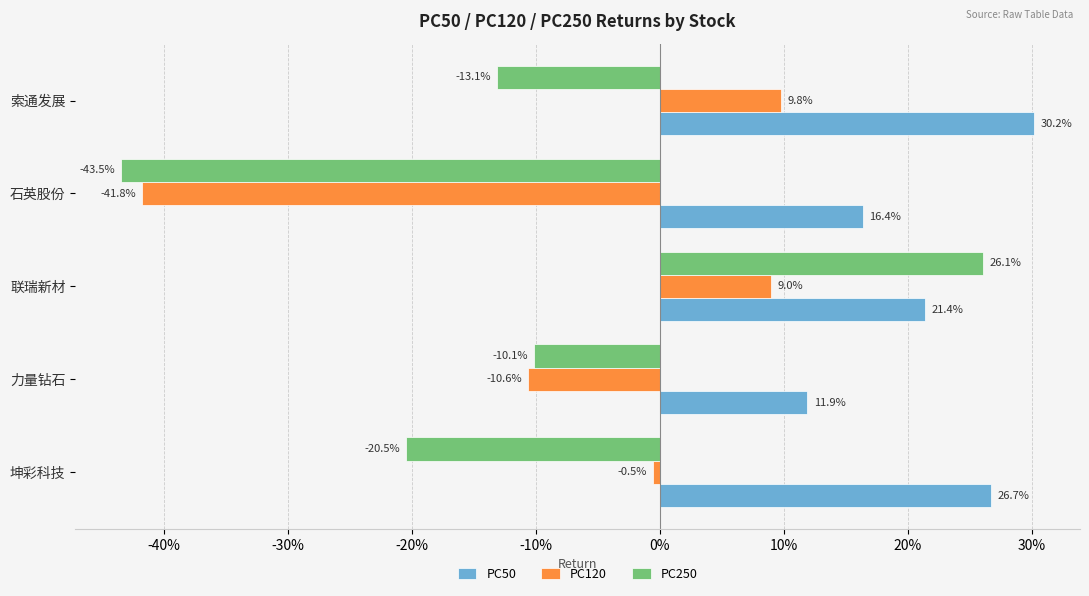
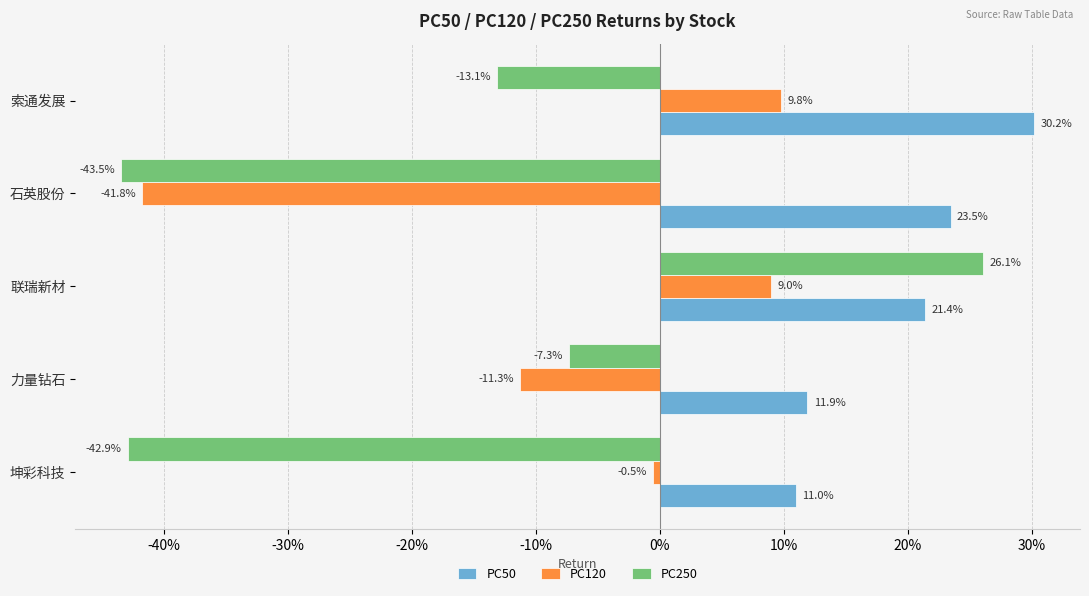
  {
    "PC50": {
      "索通发展": "30.2%",
-     "石英股份": "16.4%",
+     "石英股份": "23.5%",
      "联瑞新材": "21.4%",
      "力量钻石": "11.9%",
-     "坤彩科技": "26.7%"
+     "坤彩科技": "11.0%"
    },
    "PC120": {
      "索通发展": "9.8%",
      "石英股份": "-41.8%",
      "联瑞新材": "9.0%",
-     "力量钻石": "-10.6%",
+     "力量钻石": "-11.3%",
      "坤彩科技": "-0.5%"
    },
    "PC250": {
      "索通发展": "-13.1%",
      "石英股份": "-43.5%",
      "联瑞新材": "26.1%",
-     "力量钻石": "-10.1%",
-     "坤彩科技": "-20.5%"
+     "力量钻石": "-7.3%",
+     "坤彩科技": "-42.9%"
    }
  }
